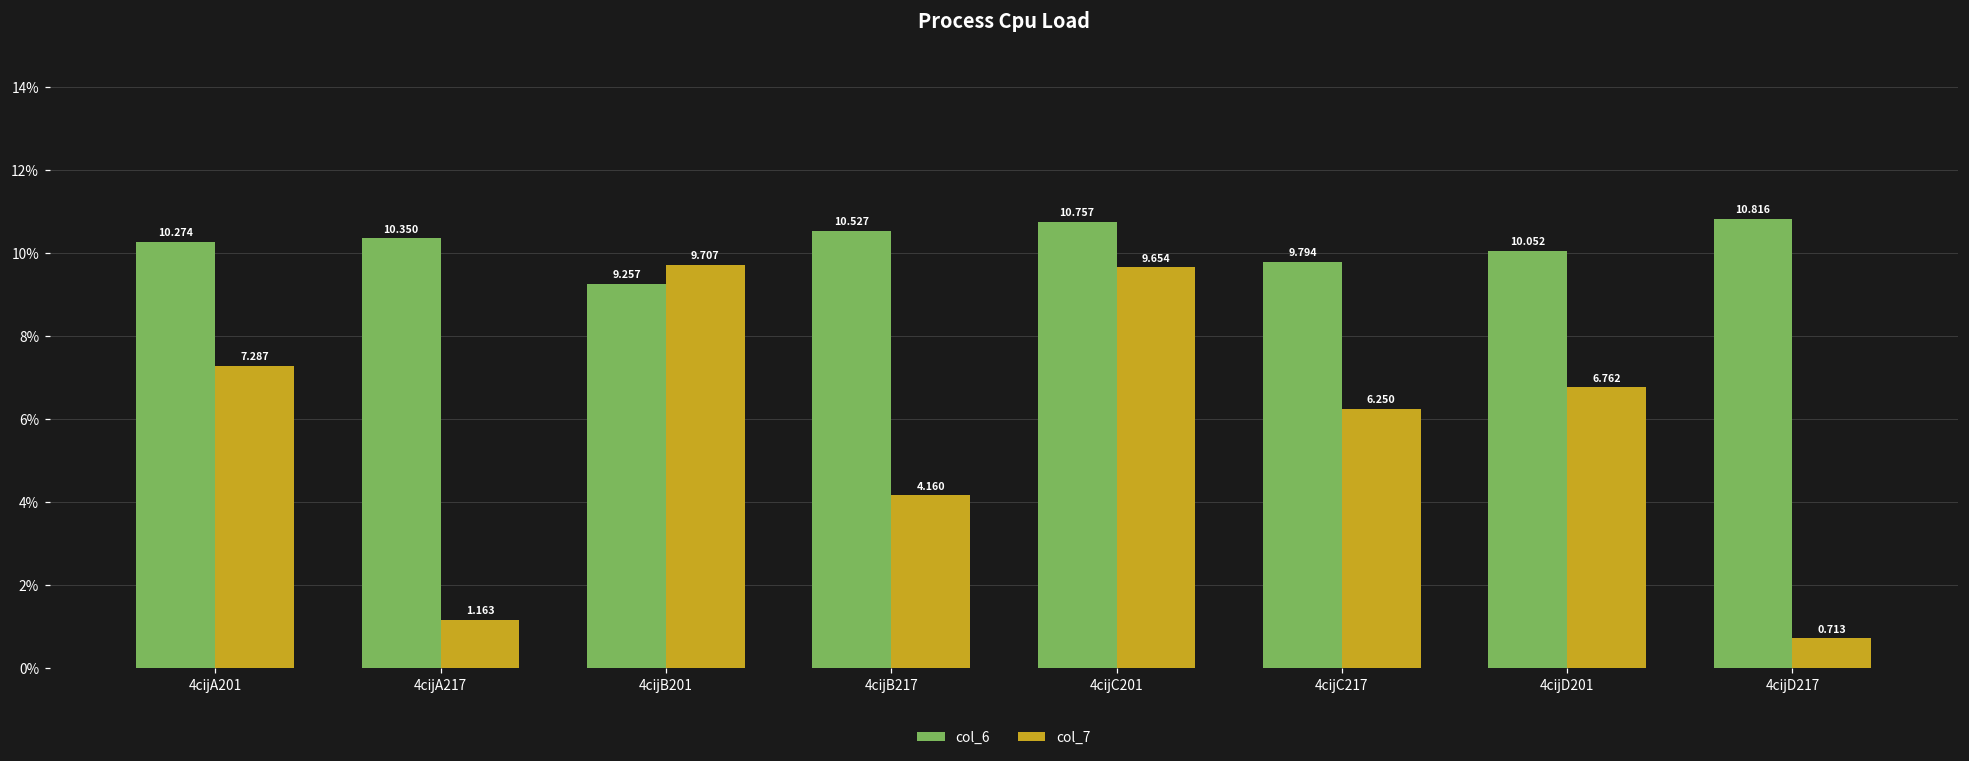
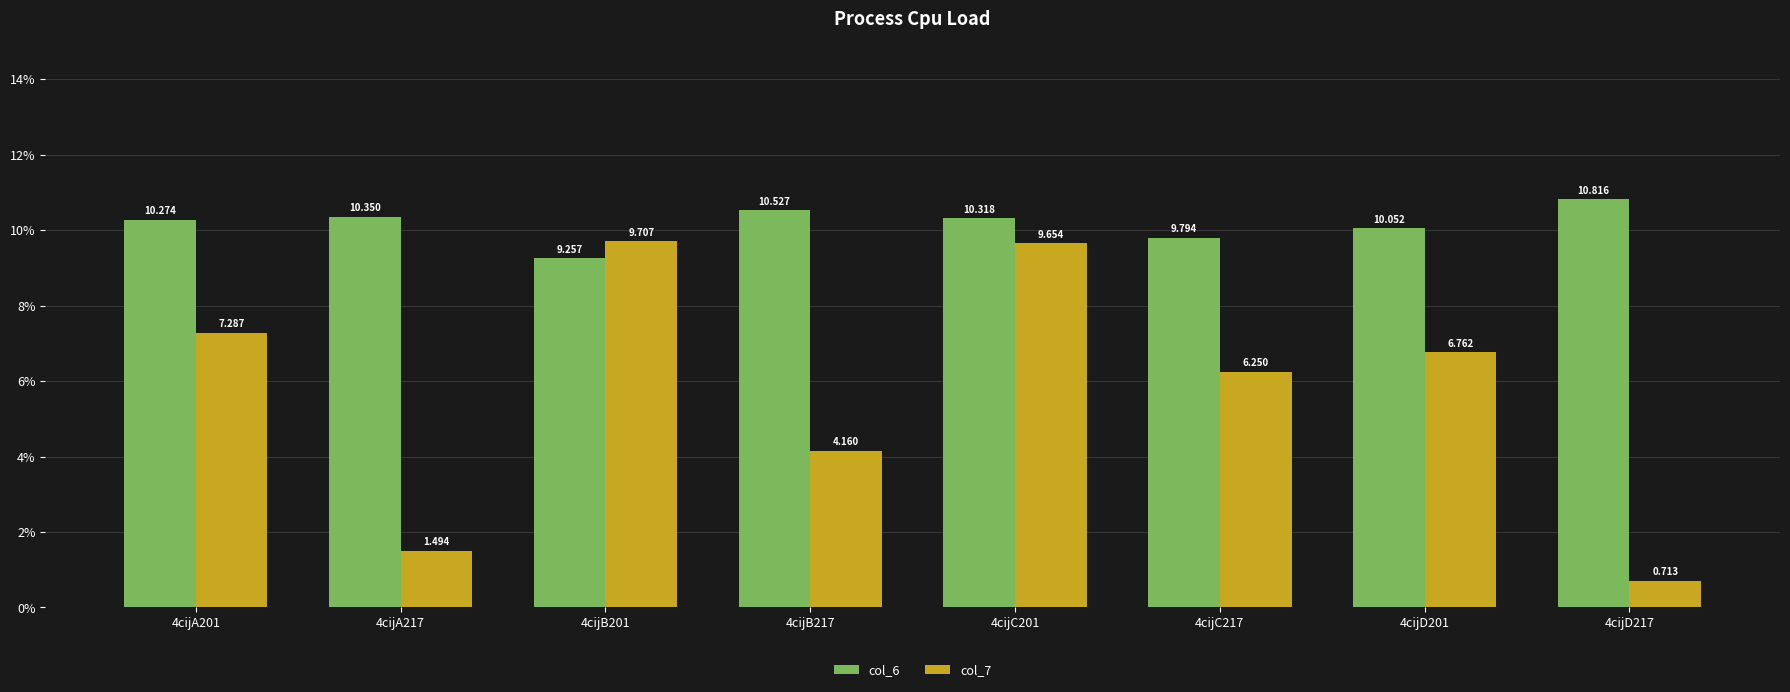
  {
    "col_6": {
      "4cijA201": 10.274,
      "4cijA217": 10.350,
      "4cijB201": 9.257,
      "4cijB217": 10.527,
-     "4cijC201": 10.757,
+     "4cijC201": 10.318,
      "4cijC217": 9.794,
      "4cijD201": 10.052,
      "4cijD217": 10.816
    },
    "col_7": {
      "4cijA201": 7.287,
-     "4cijA217": 1.163,
+     "4cijA217": 1.494,
      "4cijB201": 9.707,
      "4cijB217": 4.160,
      "4cijC201": 9.654,
      "4cijC217": 6.250,
      "4cijD201": 6.762,
      "4cijD217": 0.713
    }
  }
